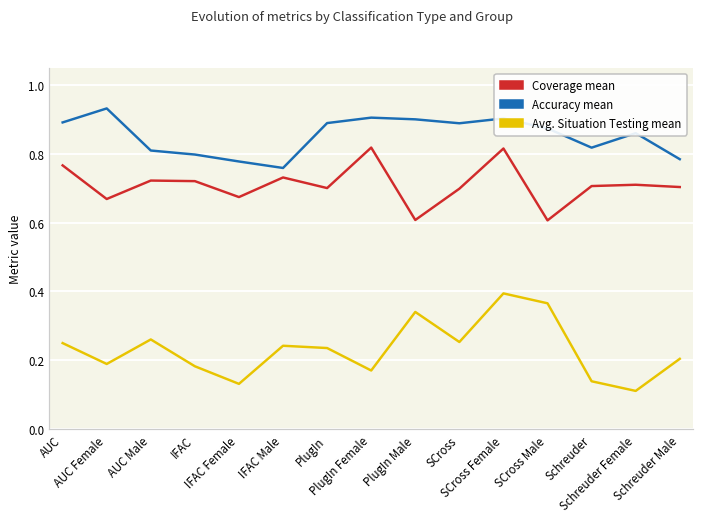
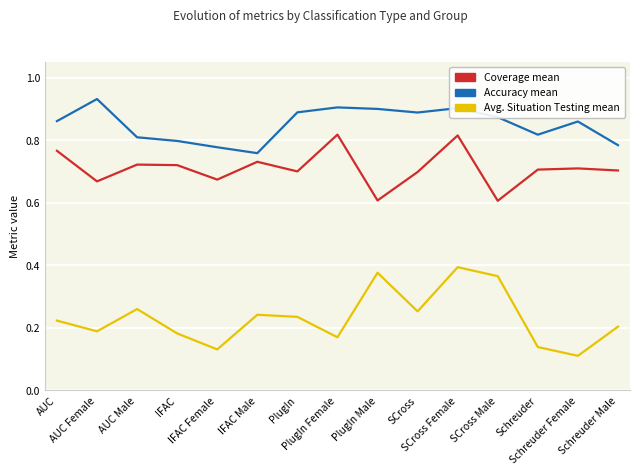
  {
    "Coverage mean": {
      "AUC": 0.77,
      "AUC Female": 0.67,
      "AUC Male": 0.72,
      "IFAC": 0.72,
      "IFAC Female": 0.67,
      "IFAC Male": 0.73,
      "PlugIn": 0.70,
      "PlugIn Female": 0.82,
      "PlugIn Male": 0.61,
      "SCross": 0.70,
      "SCross Female": 0.82,
      "SCross Male": 0.61,
      "Schreuder": 0.71,
      "Schreuder Female": 0.71,
      "Schreuder Male": 0.70
    },
    "Accuracy mean": {
-     "AUC": 0.89,
+     "AUC": 0.86,
      "AUC Female": 0.93,
      "AUC Male": 0.81,
      "IFAC": 0.80,
      "IFAC Female": 0.78,
      "IFAC Male": 0.76,
      "PlugIn": 0.89,
      "PlugIn Female": 0.91,
      "PlugIn Male": 0.90,
      "SCross": 0.89,
      "Schreuder": 0.82,
      "Schreuder Female": 0.86,
      "Schreuder Male": 0.78
    },
    "Avg. Situation Testing mean": {
-     "AUC": 0.25,
+     "AUC": 0.22,
      "AUC Female": 0.19,
      "AUC Male": 0.26,
      "IFAC": 0.18,
      "IFAC Female": 0.13,
      "IFAC Male": 0.24,
      "PlugIn": 0.24,
      "PlugIn Female": 0.17,
-     "PlugIn Male": 0.34,
+     "PlugIn Male": 0.38,
      "SCross": 0.25,
      "SCross Female": 0.39,
      "SCross Male": 0.37,
      "Schreuder": 0.14,
      "Schreuder Female": 0.11,
      "Schreuder Male": 0.20
    }
  }
